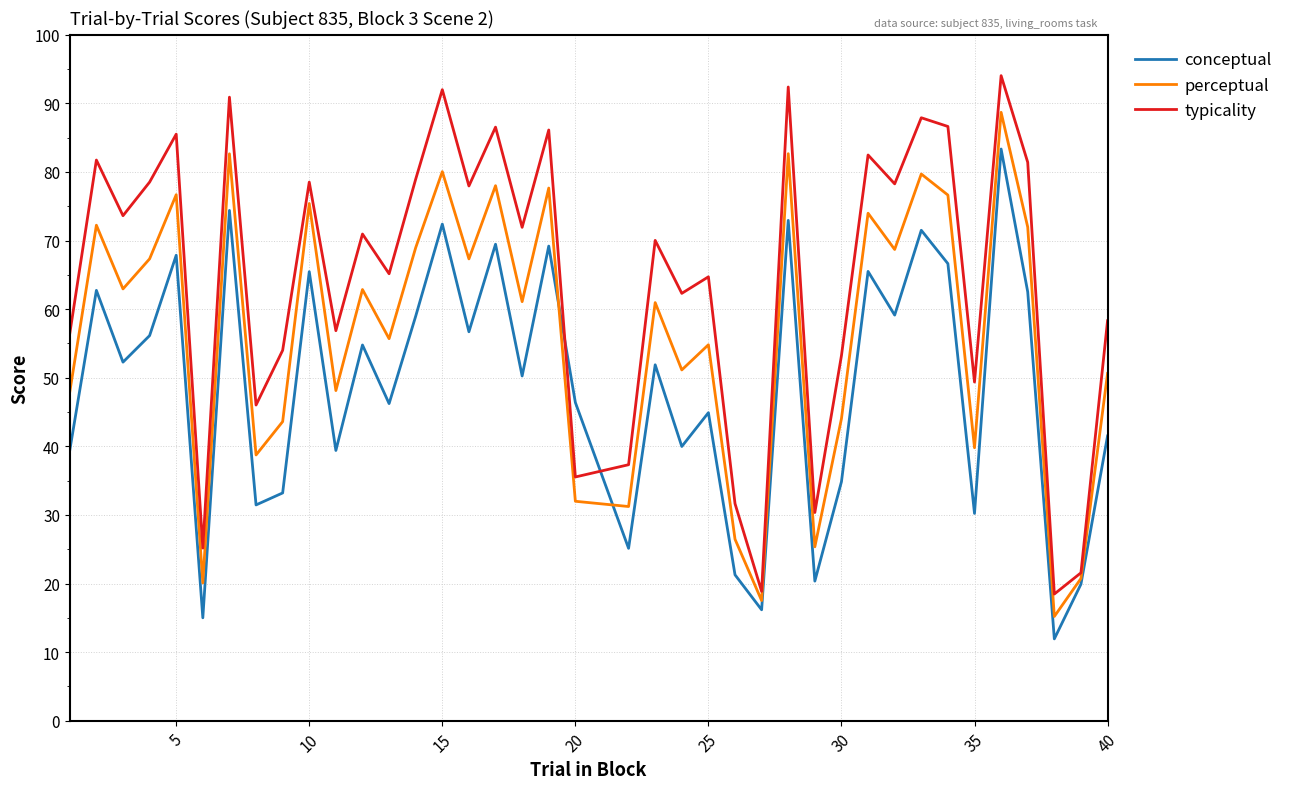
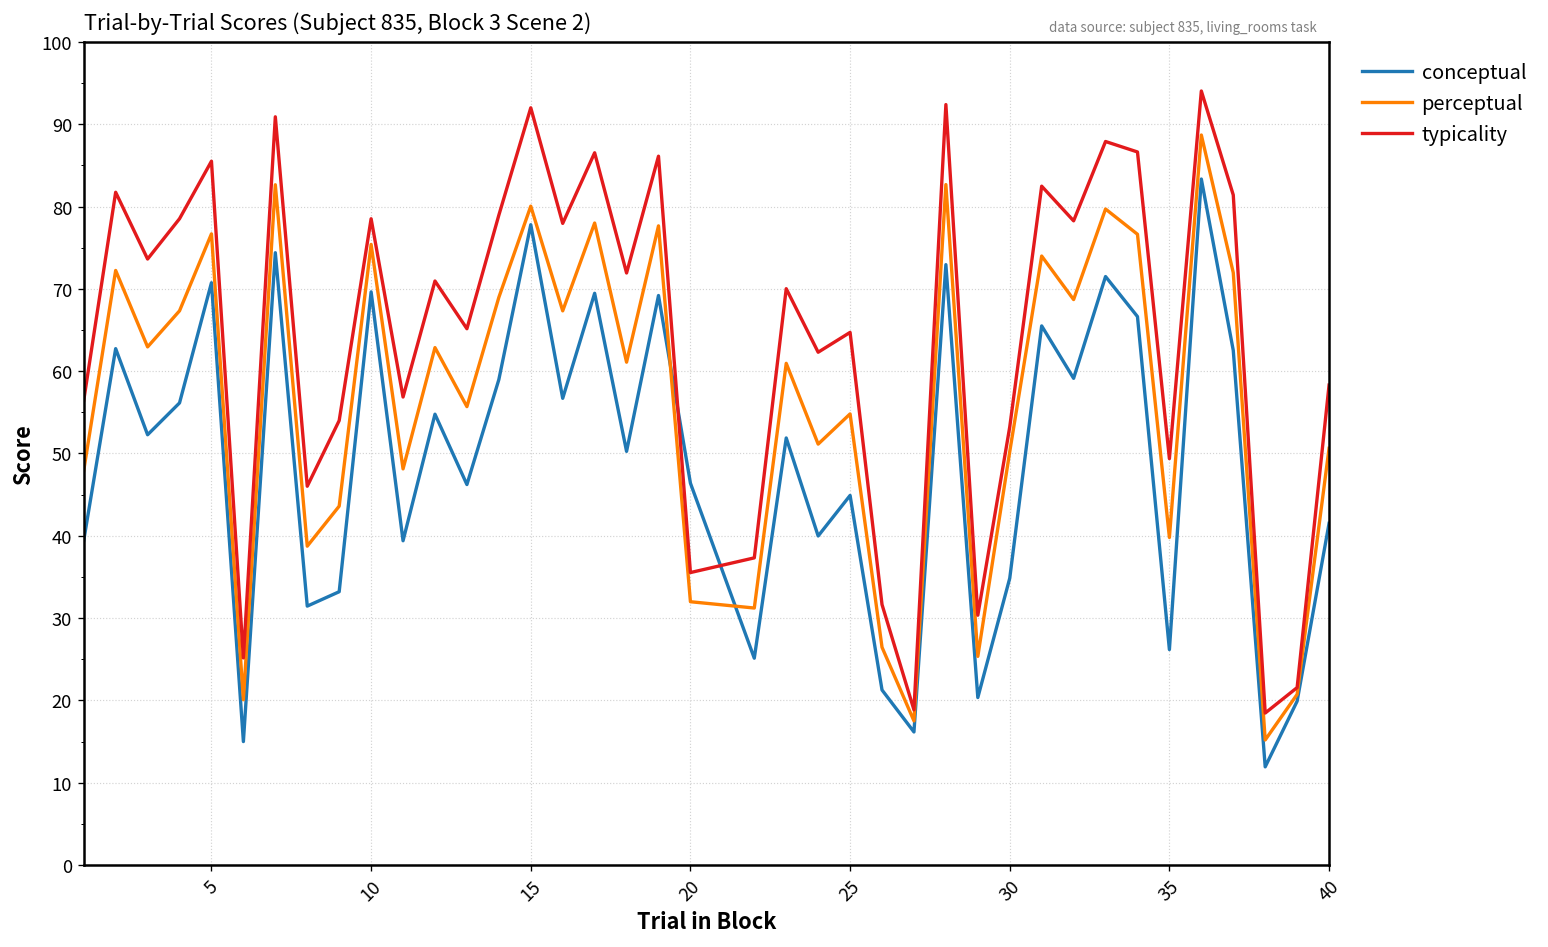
  {
    "conceptual": {
-     "5": 68,
-     "10": 65,
-     "15": 72,
+     "5": 71,
+     "10": 70,
+     "15": 78,
      "20": 46,
      "25": 45,
      "30": 35,
-     "35": 30,
+     "35": 26,
      "40": 42
    },
    "perceptual": {
      "5": 77,
      "10": 75,
      "15": 80,
      "20": 32,
      "25": 55,
-     "30": 44,
+     "30": 50,
      "35": 40,
      "40": 51
    },
    "typicality": {
      "5": 86,
      "10": 79,
      "15": 92,
      "20": 36,
      "25": 65,
      "30": 53,
      "35": 49,
      "40": 58
    }
  }
